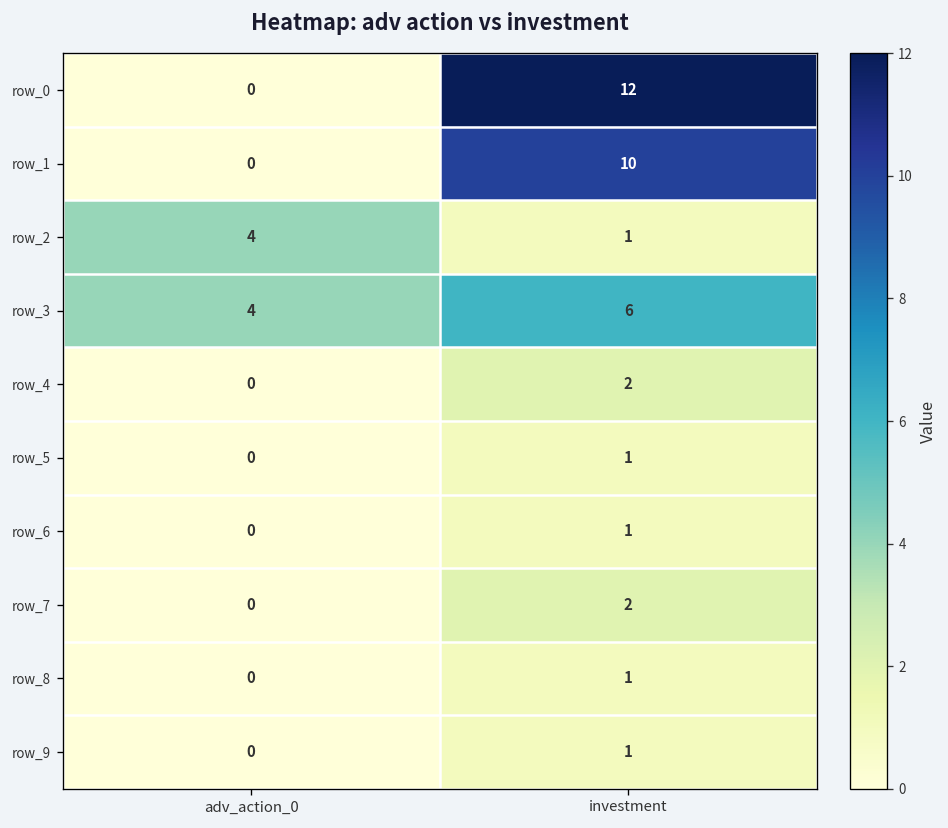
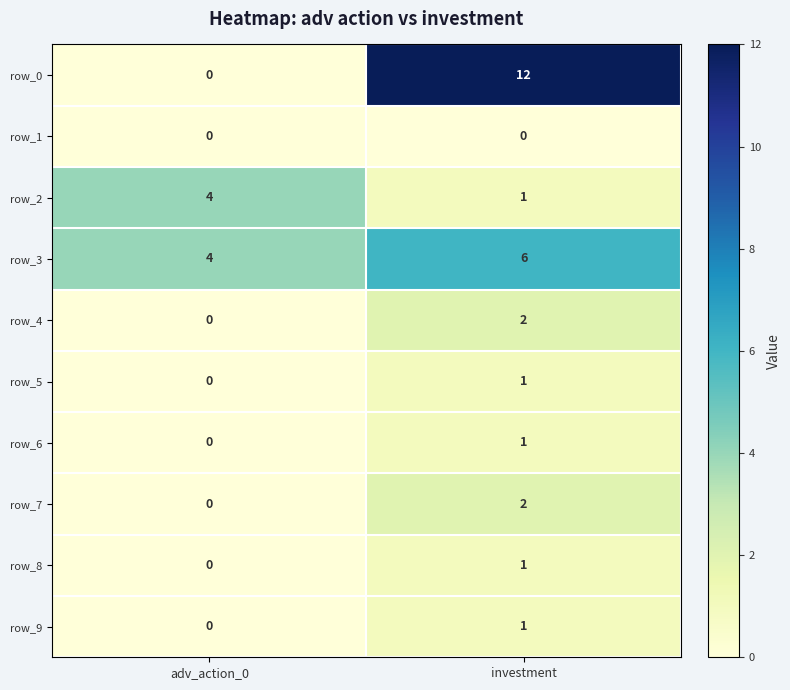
  {
    "row_0": {
      "adv_action_0": 0,
      "investment": 12
    },
    "row_1": {
      "adv_action_0": 0,
-     "investment": 10
+     "investment": 0
    },
    "row_2": {
      "adv_action_0": 4,
      "investment": 1
    },
    "row_3": {
      "adv_action_0": 4,
      "investment": 6
    },
    "row_4": {
      "adv_action_0": 0,
      "investment": 2
    },
    "row_5": {
      "adv_action_0": 0,
      "investment": 1
    },
    "row_6": {
      "adv_action_0": 0,
      "investment": 1
    },
    "row_7": {
      "adv_action_0": 0,
      "investment": 2
    },
    "row_8": {
      "adv_action_0": 0,
      "investment": 1
    },
    "row_9": {
      "adv_action_0": 0,
      "investment": 1
    }
  }
